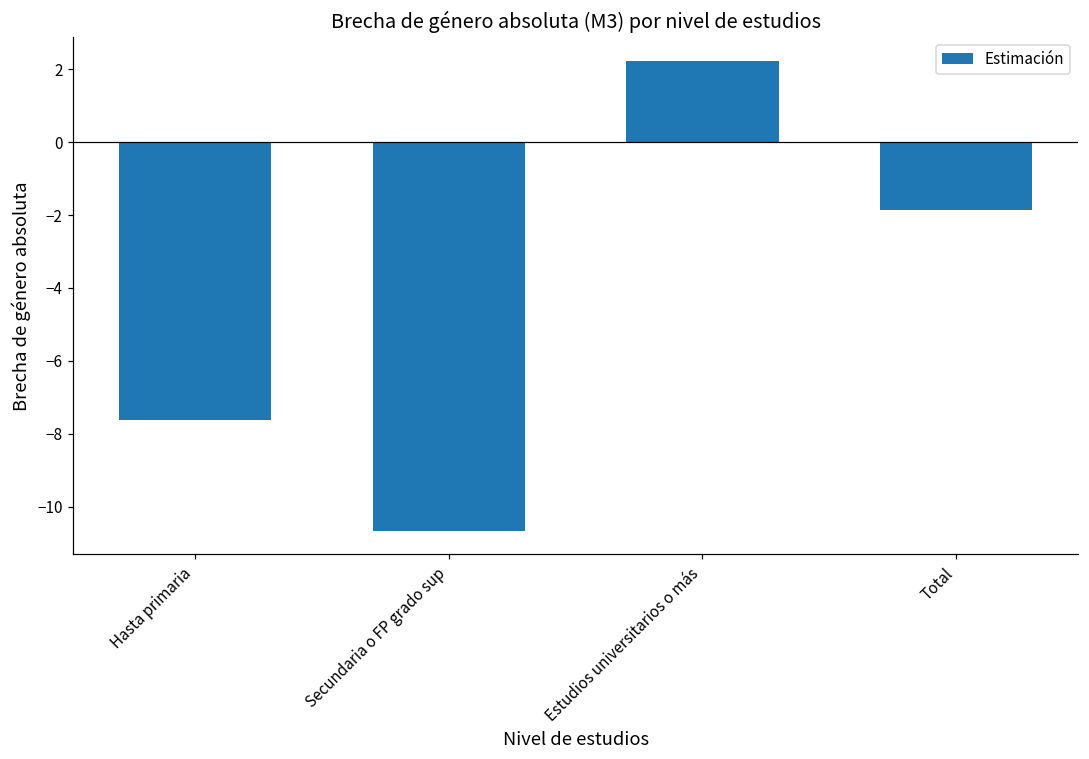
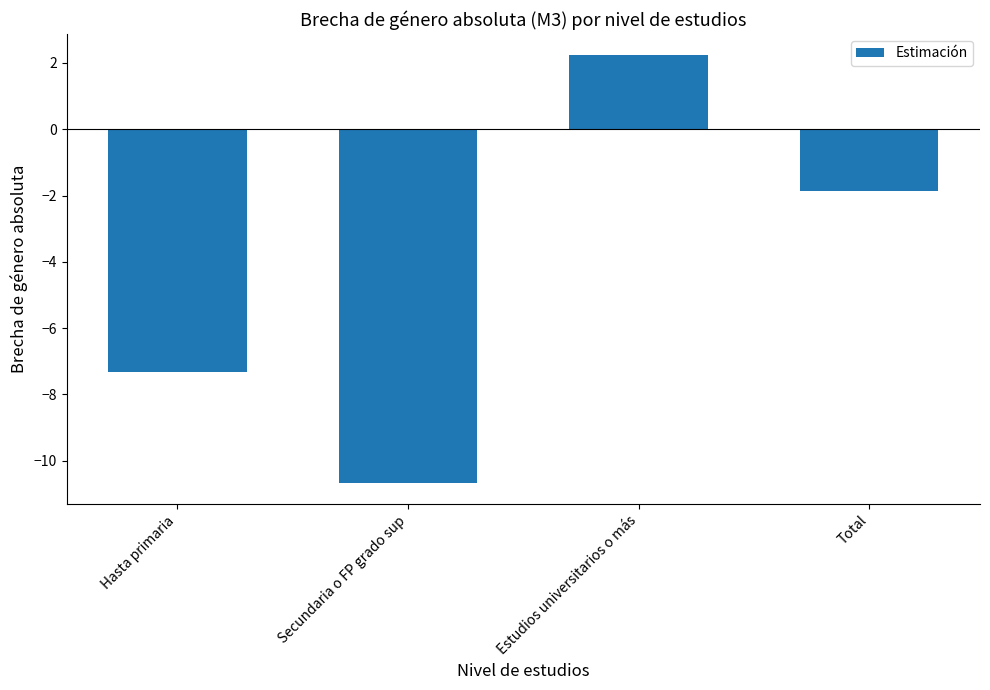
  {
-   "Hasta primaria": -7.6,
+   "Hasta primaria": -7.3,
    "Secundaria o FP grado sup": -10.7,
    "Estudios universitarios o más": 2.2,
    "Total": -1.9
  }
